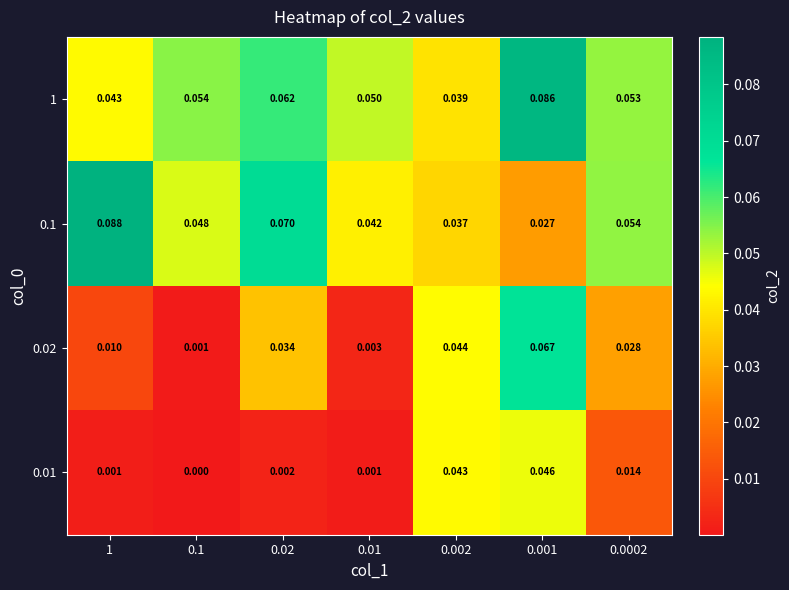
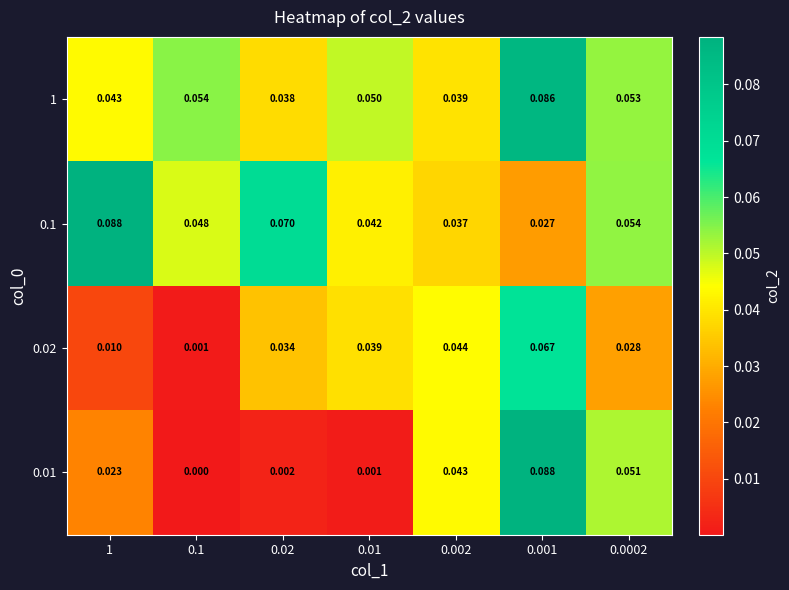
  {
    "1": {
      "1": 0.043,
      "0.1": 0.054,
-     "0.02": 0.062,
+     "0.02": 0.038,
      "0.01": 0.050,
      "0.002": 0.039,
      "0.001": 0.086,
      "0.0002": 0.053
    },
    "0.1": {
      "1": 0.088,
      "0.1": 0.048,
      "0.02": 0.070,
      "0.01": 0.042,
      "0.002": 0.037,
      "0.001": 0.027,
      "0.0002": 0.054
    },
    "0.02": {
      "1": 0.010,
      "0.1": 0.001,
      "0.02": 0.034,
-     "0.01": 0.003,
+     "0.01": 0.039,
      "0.002": 0.044,
      "0.001": 0.067,
      "0.0002": 0.028
    },
    "0.01": {
-     "1": 0.001,
+     "1": 0.023,
      "0.1": 0.000,
      "0.02": 0.002,
      "0.01": 0.001,
      "0.002": 0.043,
-     "0.001": 0.046,
-     "0.0002": 0.014
+     "0.001": 0.088,
+     "0.0002": 0.051
    }
  }
